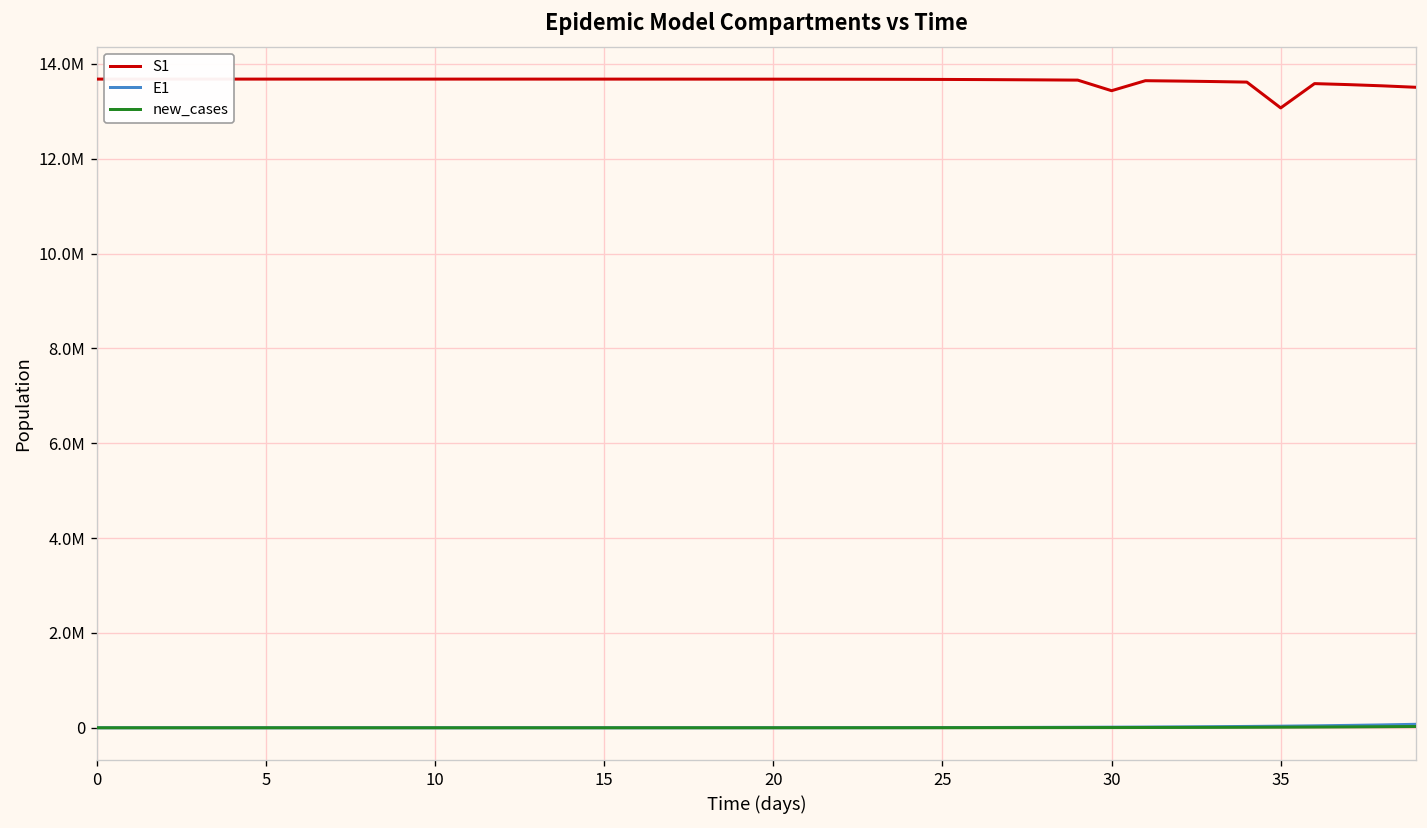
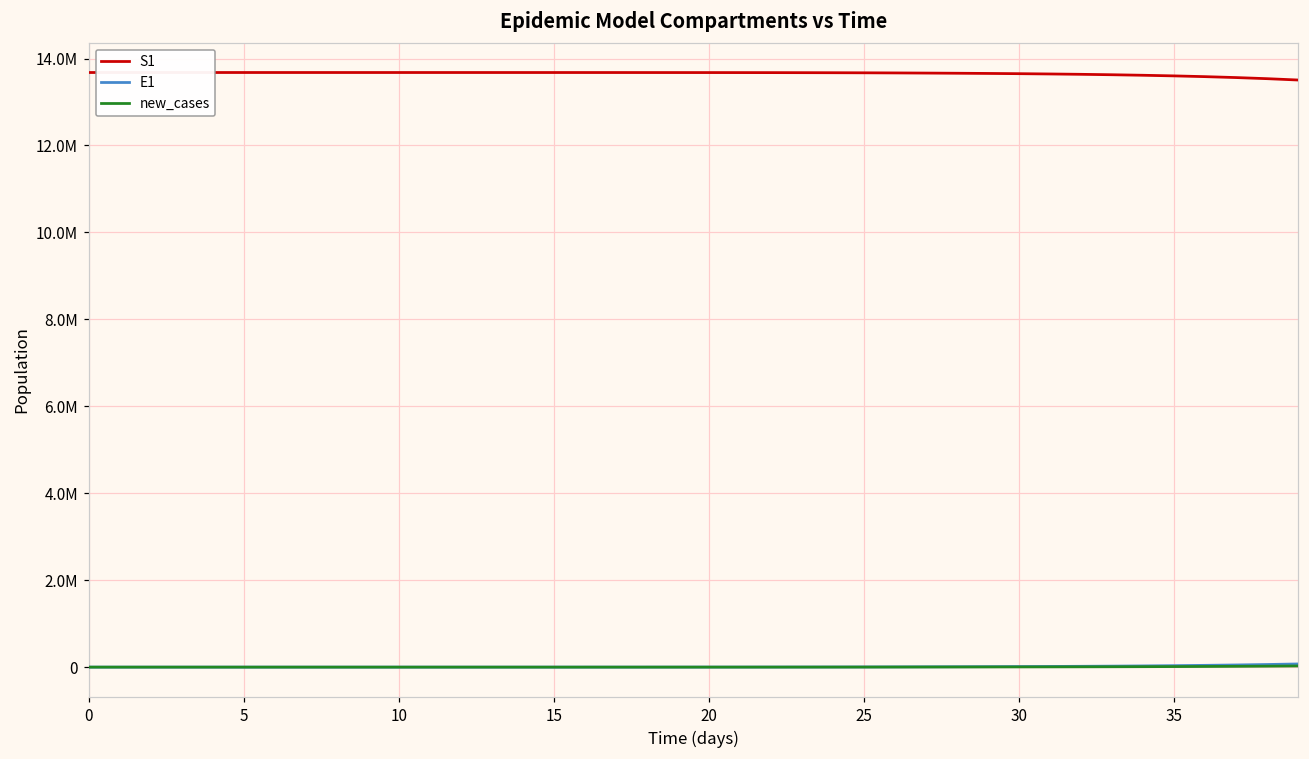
  {
    "S1": {
      "0": 13700000,
      "5": 13700000,
      "10": 13700000,
      "15": 13700000,
      "20": 13700000,
      "25": 13700000,
-     "30": 13400000,
-     "35": 13100000
+     "30": 13700000,
+     "35": 13600000
    }
  }
